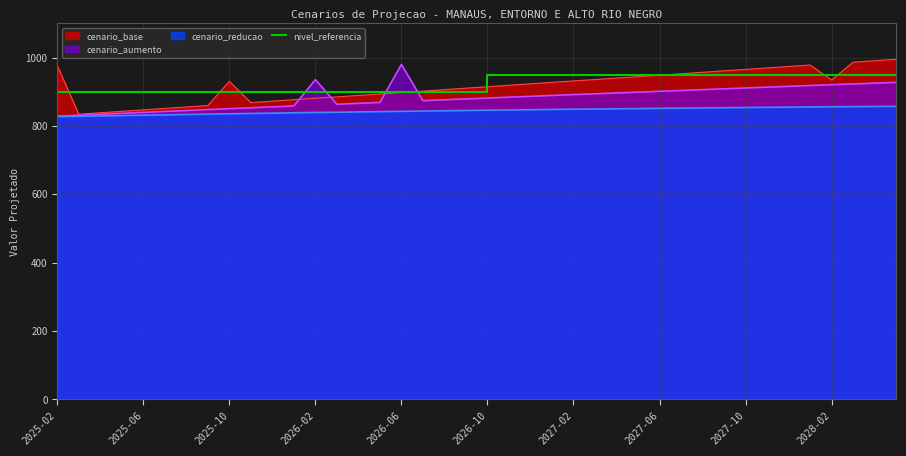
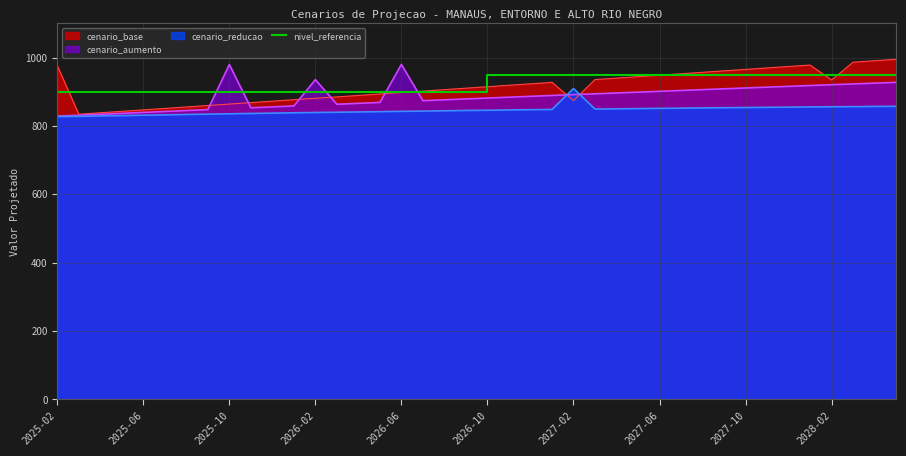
  {
    "cenario_base": {
      "2025-02": 980,
-     "2025-10": 930,
+     "2025-10": 860,
      "2026-02": 880,
      "2026-10": 910,
-     "2027-02": 930,
+     "2027-02": 870,
      "2027-10": 970,
      "2028-02": 930
    },
    "cenario_aumento": {
-     "2025-10": 850,
+     "2025-10": 980,
      "2026-02": 940,
      "2026-06": 980,
      "2026-10": 880,
      "2027-02": 890,
      "2027-06": 900,
      "2027-10": 910,
      "2028-02": 920
    },
    "cenario_reducao": {
      "2025-06": 830,
      "2025-10": 840,
      "2026-02": 840,
      "2026-06": 840,
      "2026-10": 850,
-     "2027-02": 850,
+     "2027-02": 910,
      "2027-06": 850,
      "2027-10": 850,
      "2028-02": 860
    },
    "nivel_referencia": {
      "2025-02": 900,
      "2025-06": 900,
      "2025-10": 900,
      "2026-02": 900,
      "2026-10": 950,
      "2027-02": 950,
      "2027-10": 950,
      "2028-02": 950
    }
  }
